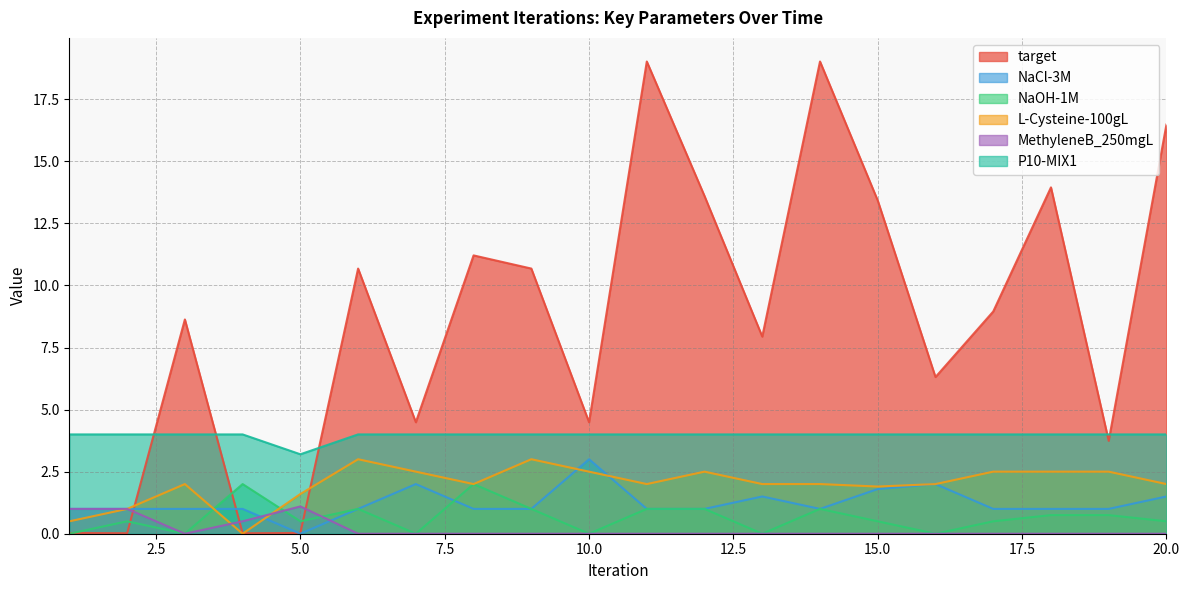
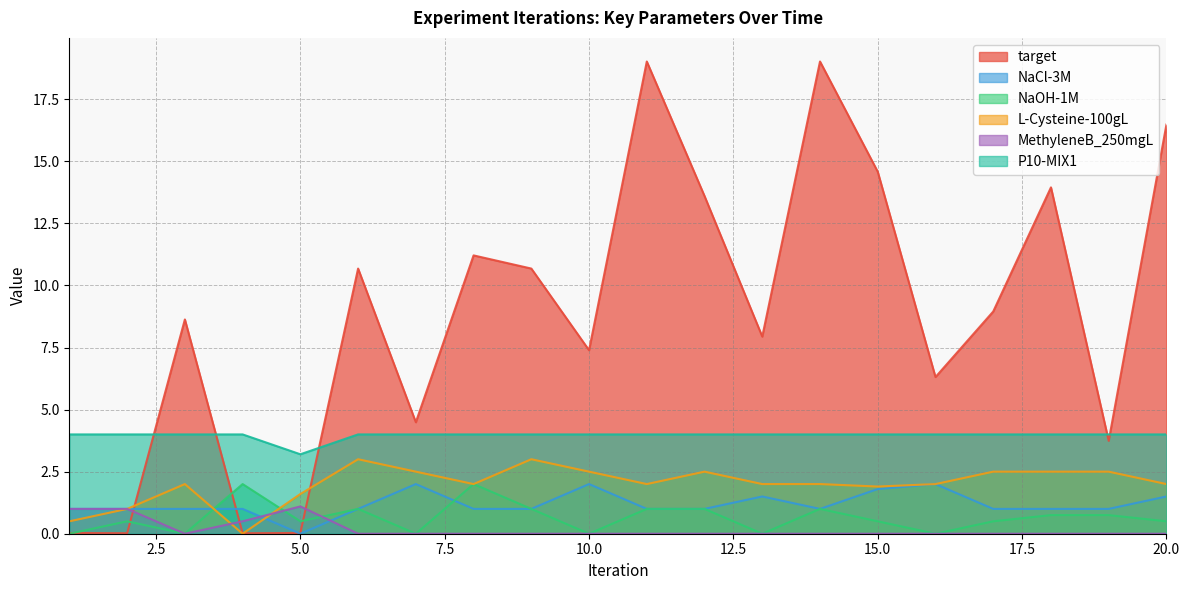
  {
    "target": {
-     "10.0": 4.5,
-     "15.0": 13.4,
+     "10.0": 7.4,
+     "15.0": 14.6,
      "20.0": 16.5
    },
    "NaCl-3M": {
-     "10.0": 3,
+     "10.0": 2,
      "20.0": 1.5
    },
    "L-Cysteine-100gL": {
      "5.0": 1.6,
      "10.0": 2.5,
      "20.0": 2.0
    },
    "MethyleneB_250mgL": {
      "5.0": 1.1,
      "15.0": 0.0,
      "20.0": 0.0
    }
  }
